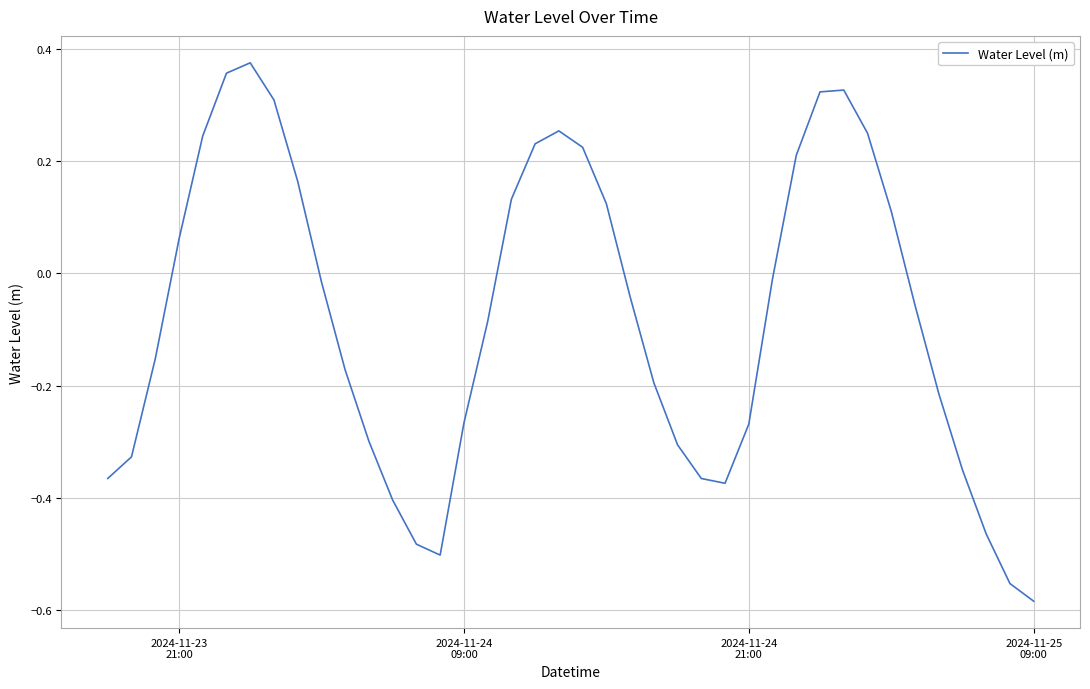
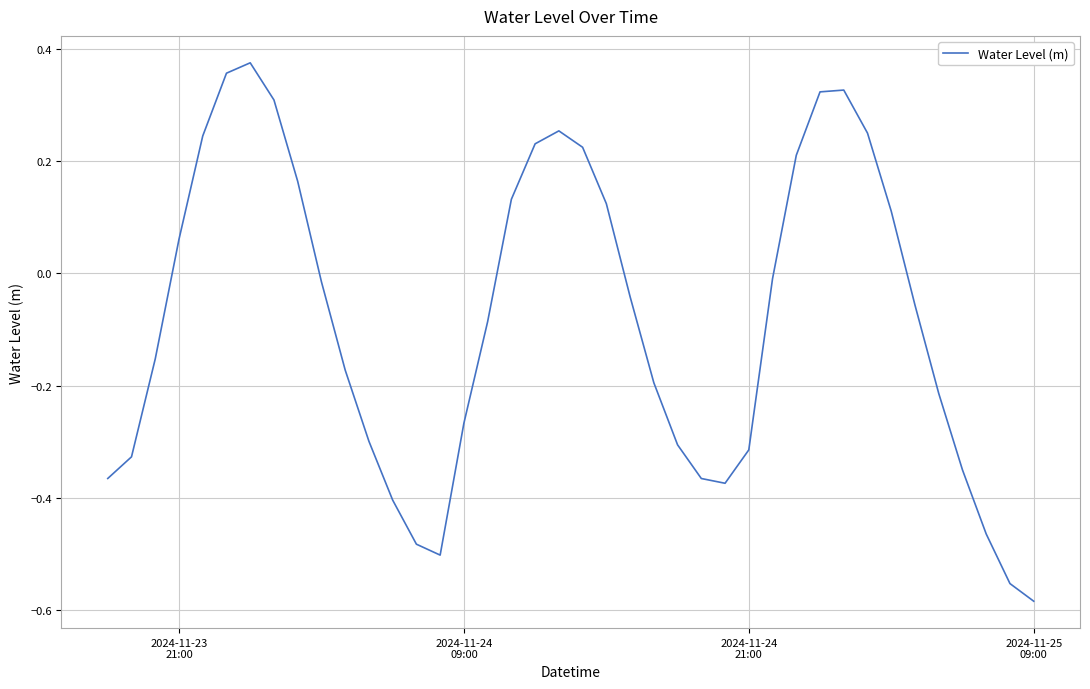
  {
    "2024-11-23 21:00": 0.06,
    "2024-11-24 09:00": -0.27,
-   "2024-11-24 21:00": -0.27,
+   "2024-11-24 21:00": -0.31,
    "2024-11-25 09:00": -0.58
  }
